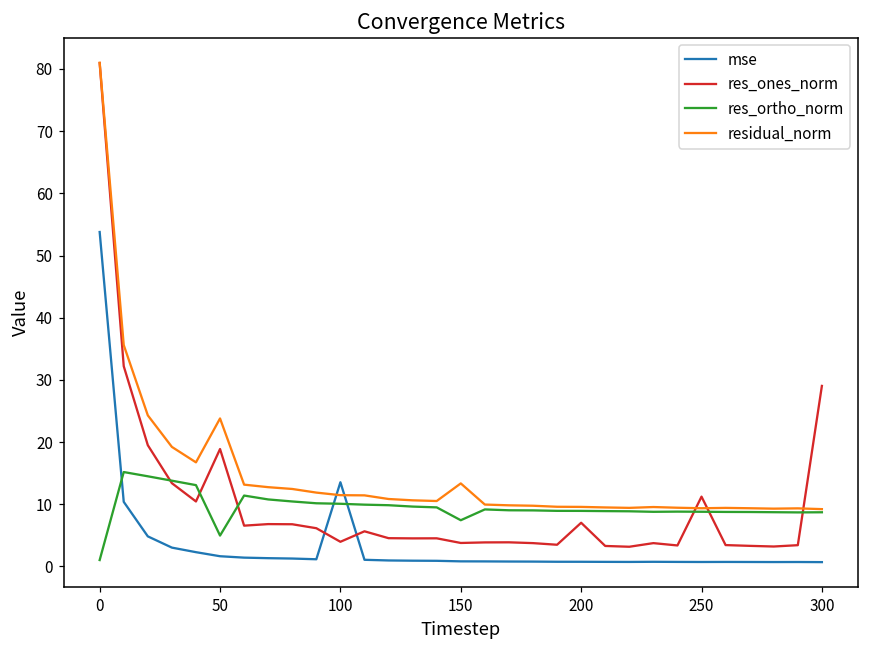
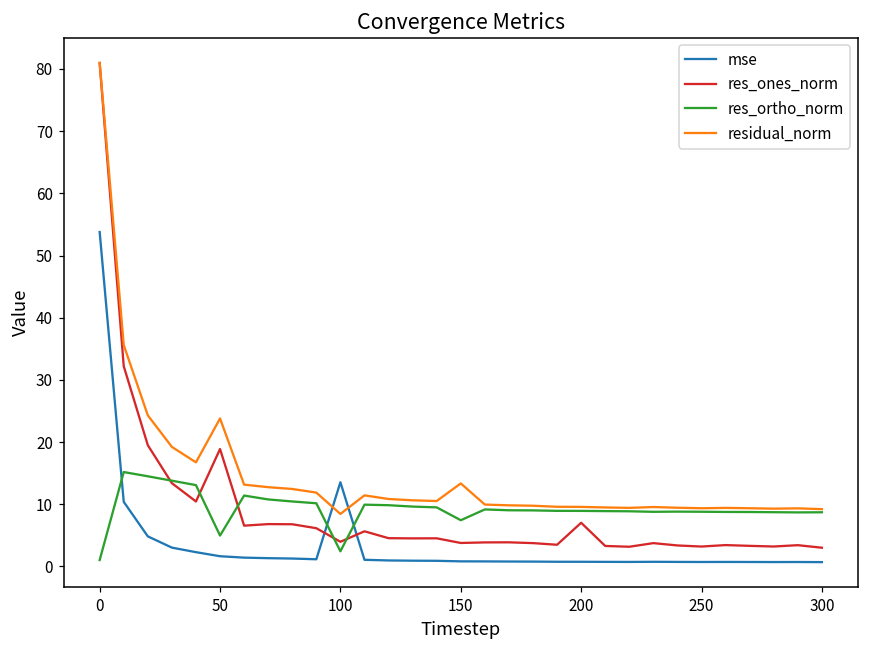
  {
    "mse": {
      "0": 54,
      "50": 2,
      "100": 14,
      "150": 1,
      "200": 1,
      "250": 1,
      "300": 1
    },
    "res_ones_norm": {
      "50": 19,
      "100": 4,
      "150": 4,
      "200": 7,
-     "250": 11,
-     "300": 29
+     "250": 3,
+     "300": 3
    },
    "res_ortho_norm": {
      "0": 1,
      "50": 5,
-     "100": 10,
+     "100": 2,
      "150": 7,
      "200": 9,
      "250": 9,
      "300": 9
    },
    "residual_norm": {
      "50": 24,
-     "100": 11,
+     "100": 8,
      "150": 13,
      "200": 10,
      "250": 9,
      "300": 9
    }
  }
